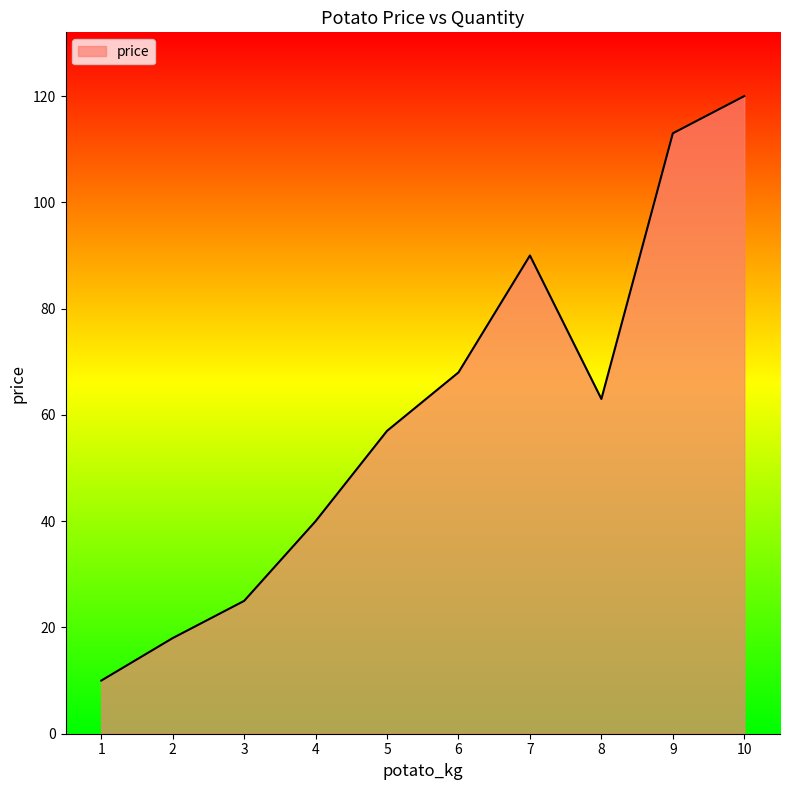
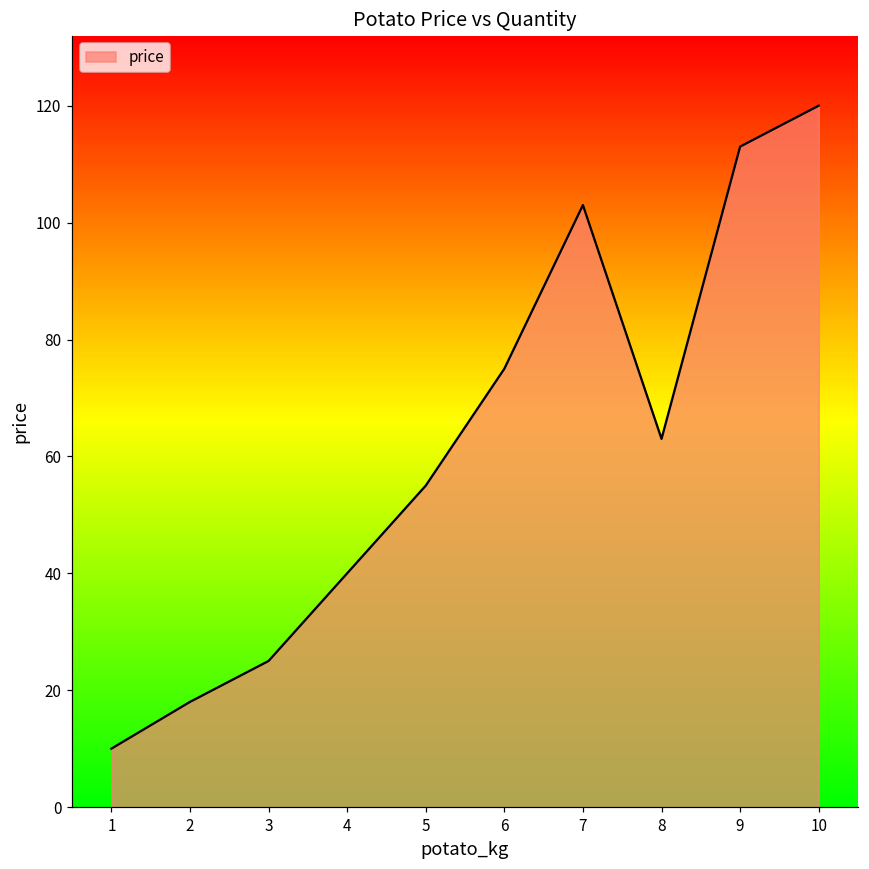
  {
    "1": 10,
    "2": 18,
    "3": 25,
    "4": 40,
-   "5": 57,
-   "6": 68,
-   "7": 90,
+   "5": 55,
+   "6": 75,
+   "7": 103,
    "8": 63,
    "9": 113,
    "10": 120
  }
